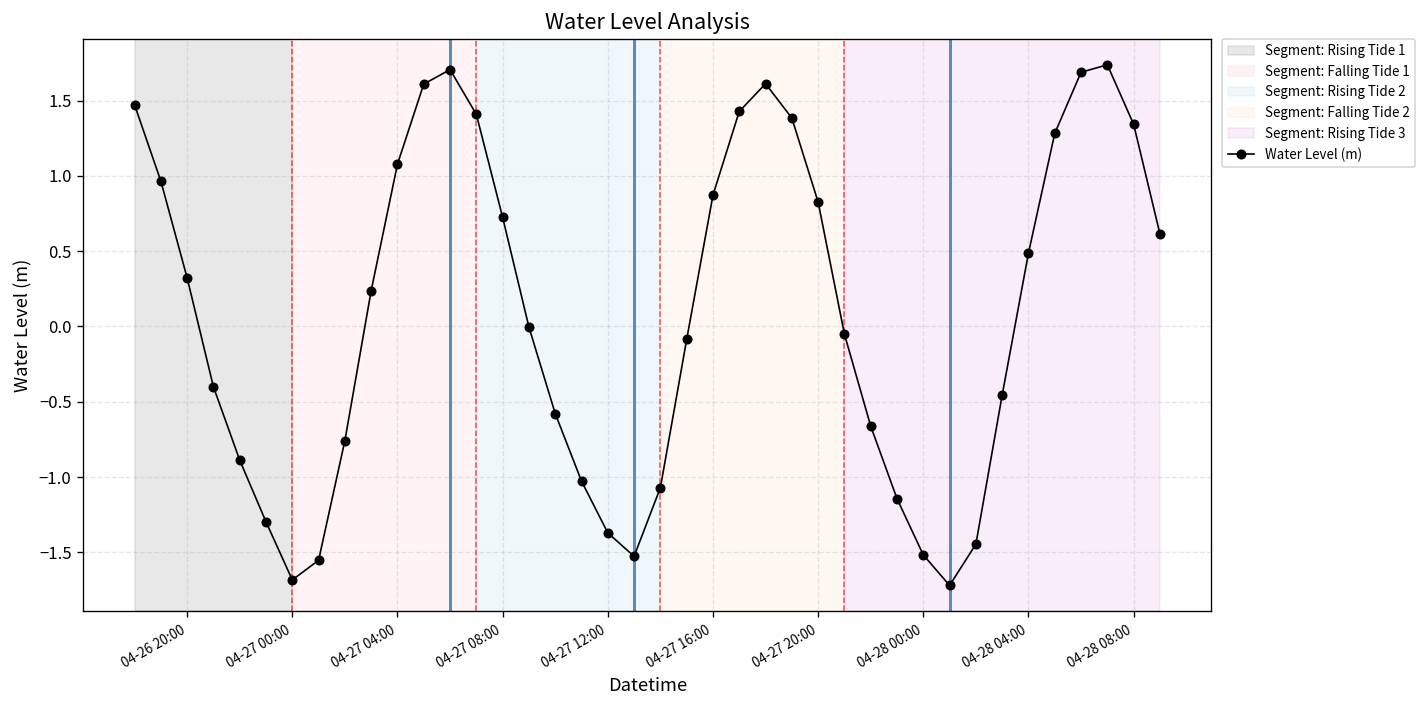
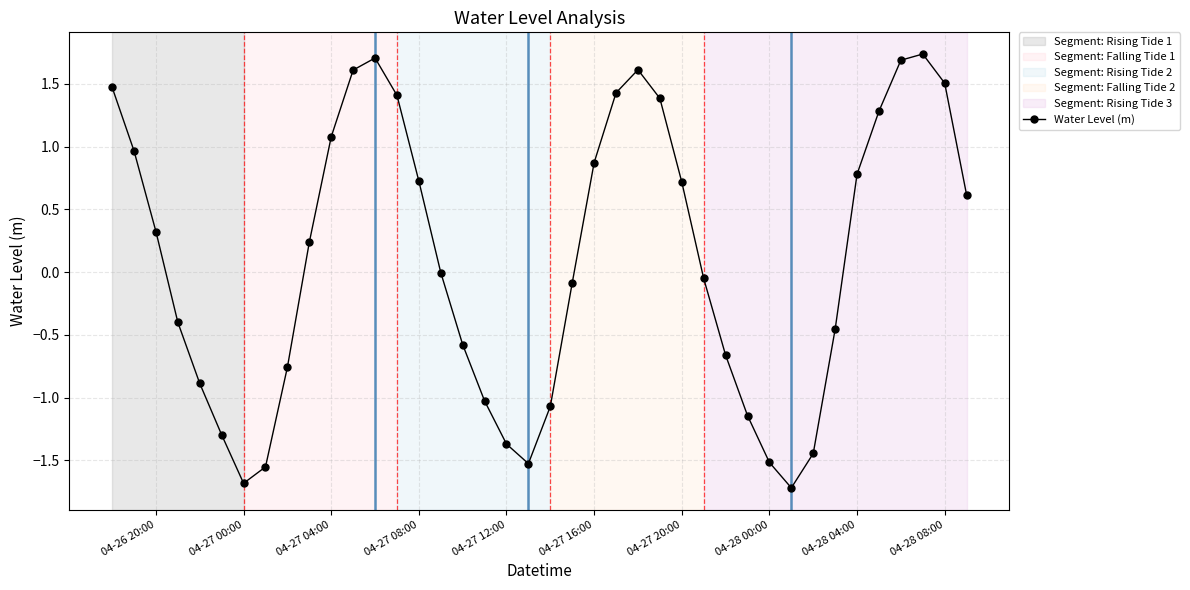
  {
    "04-26 20:00": 0.32,
    "04-27 00:00": -1.68,
    "04-27 04:00": 1.08,
    "04-27 08:00": 0.72,
    "04-27 12:00": -1.37,
    "04-27 16:00": 0.87,
-   "04-27 20:00": 0.83,
+   "04-27 20:00": 0.72,
    "04-28 00:00": -1.52,
-   "04-28 04:00": 0.49,
-   "04-28 08:00": 1.34
+   "04-28 04:00": 0.78,
+   "04-28 08:00": 1.50
  }
